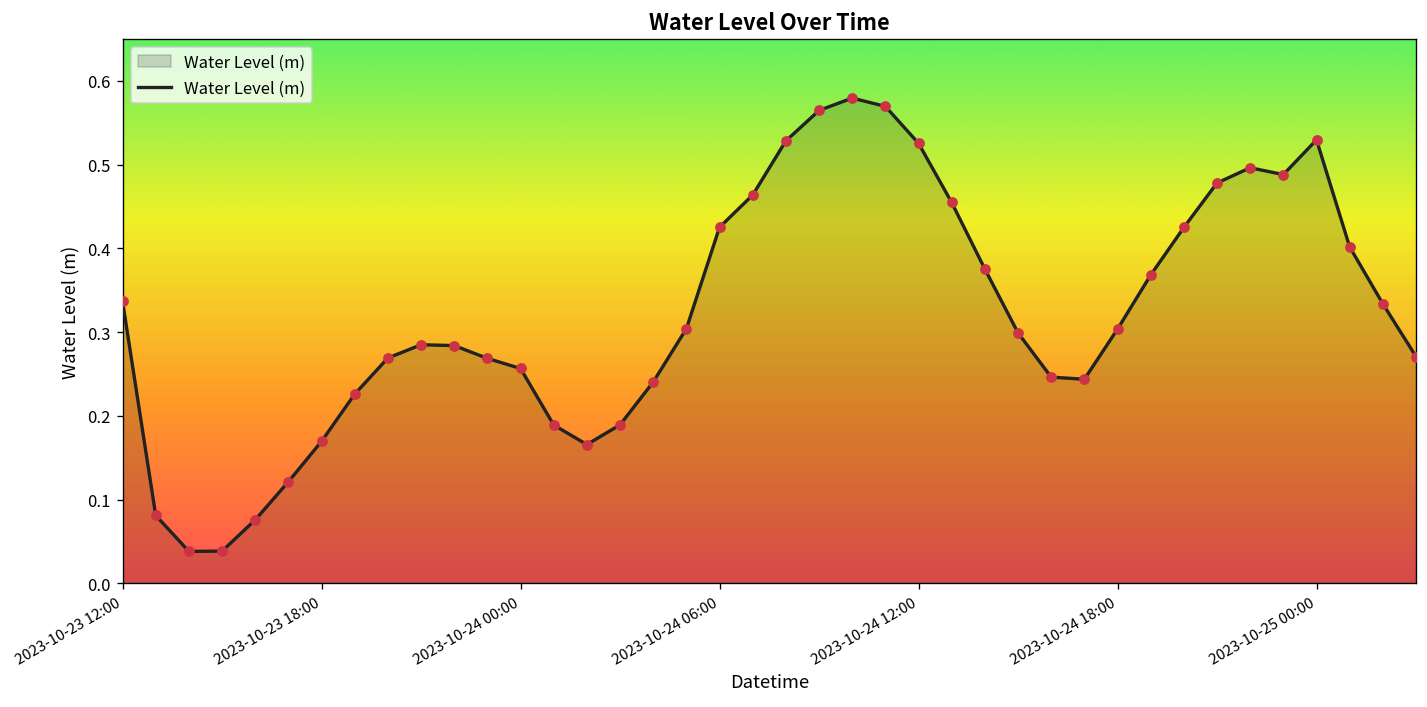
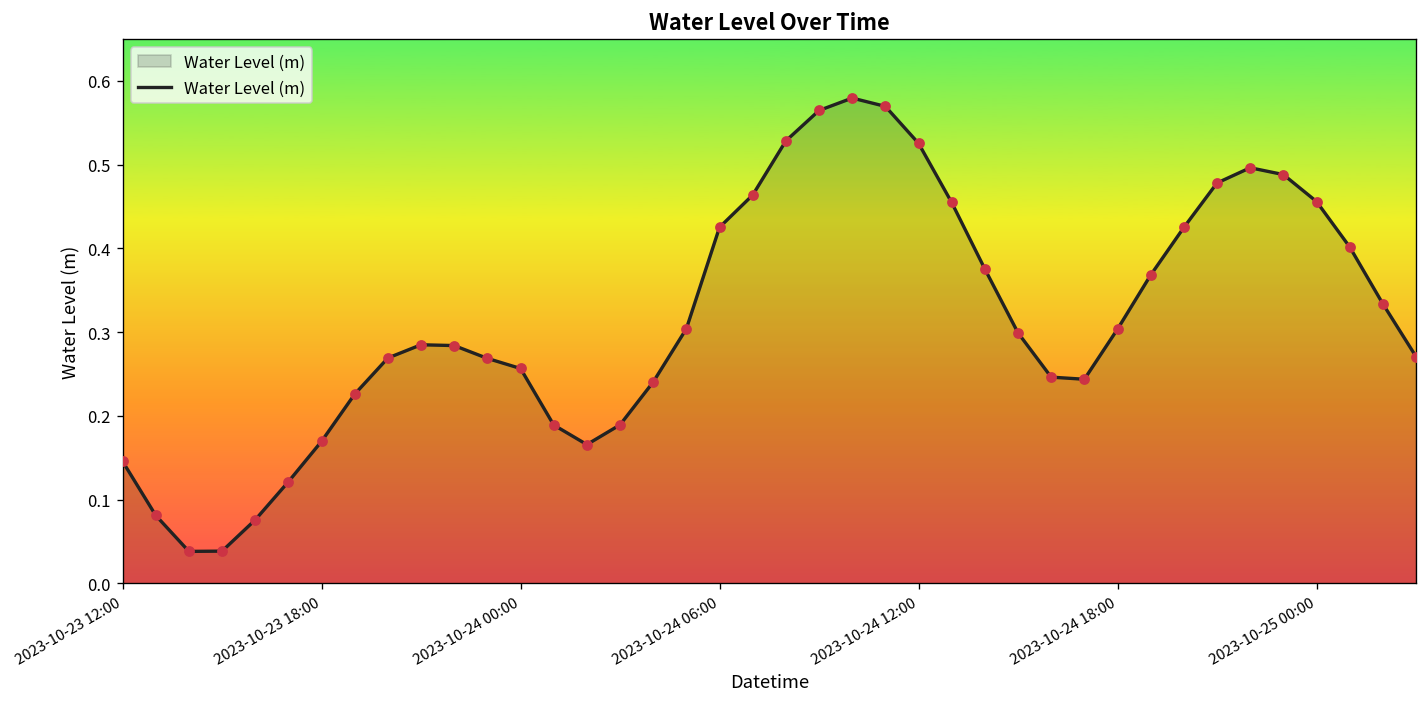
  {
-   "2023-10-23 12:00": 0.34,
+   "2023-10-23 12:00": 0.15,
    "2023-10-23 18:00": 0.17,
    "2023-10-24 00:00": 0.26,
    "2023-10-24 06:00": 0.43,
    "2023-10-24 12:00": 0.53,
    "2023-10-24 18:00": 0.30,
-   "2023-10-25 00:00": 0.53
+   "2023-10-25 00:00": 0.46
  }
